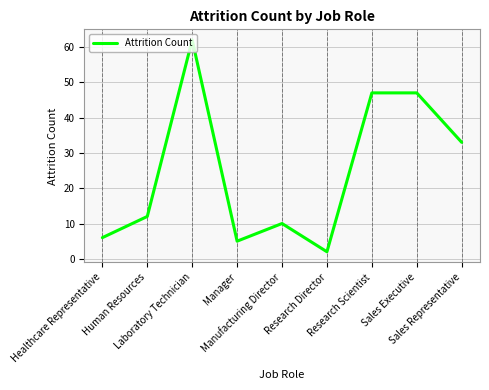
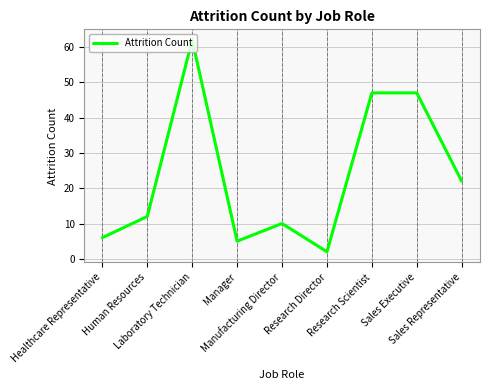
  {
    "Healthcare Representative": 6,
    "Human Resources": 12,
    "Manager": 5,
    "Manufacturing Director": 10,
    "Research Director": 2,
    "Research Scientist": 47,
    "Sales Executive": 47,
-   "Sales Representative": 33
+   "Sales Representative": 22
  }
